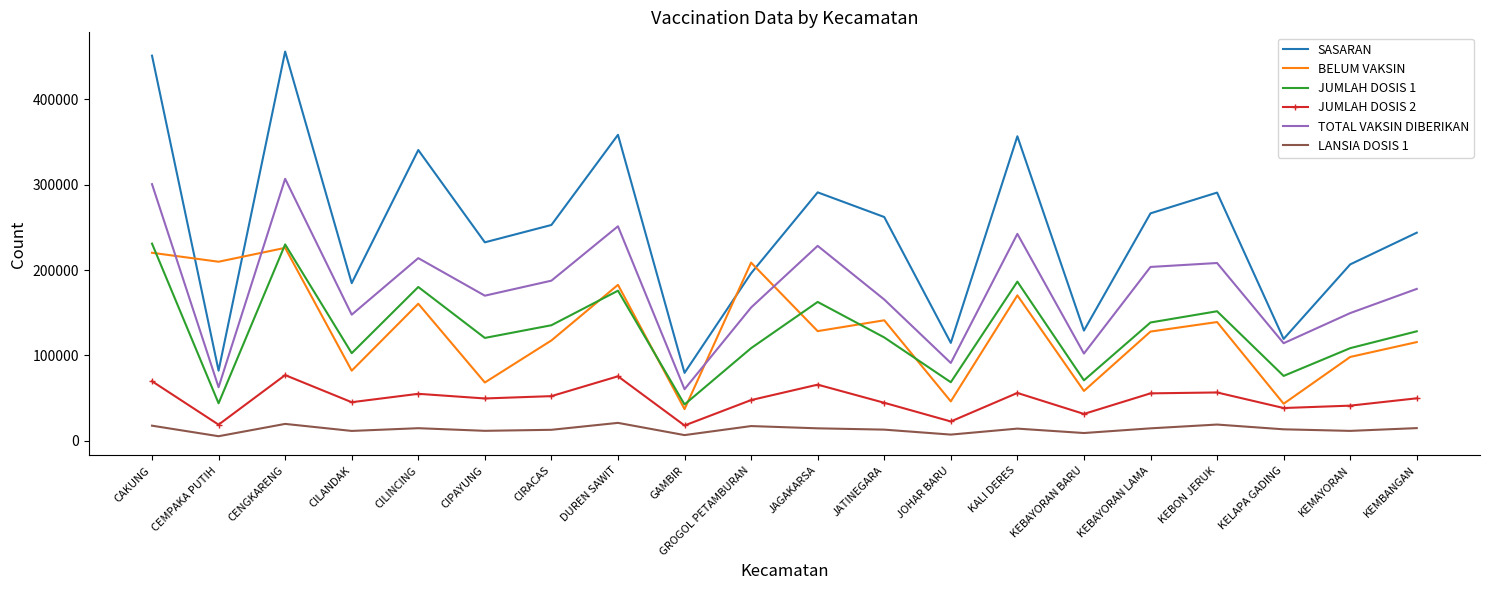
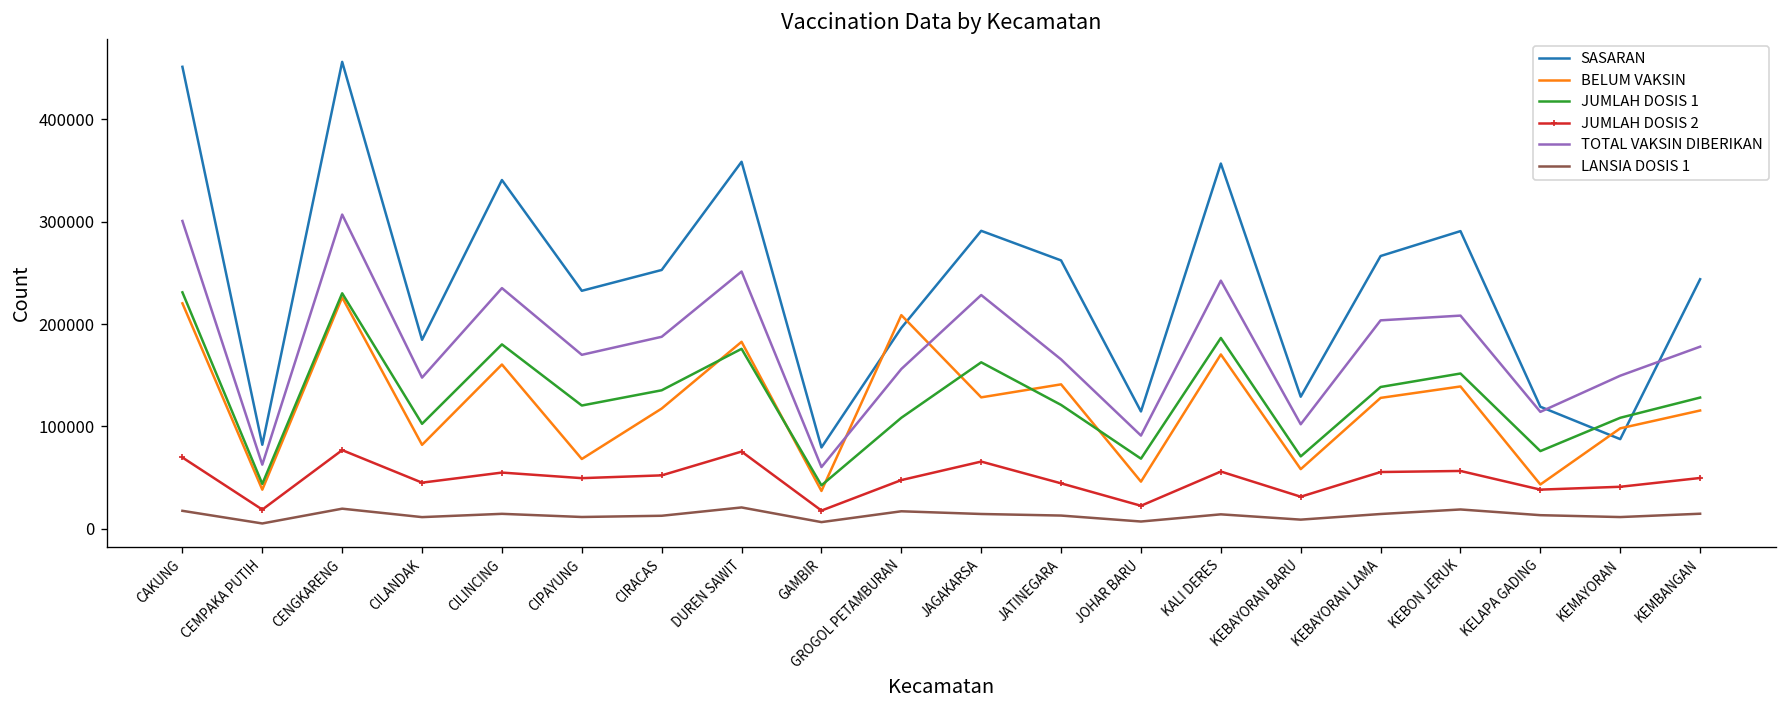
  {
    "SASARAN": {
      "CAKUNG": 450000,
      "CEMPAKA PUTIH": 80000,
      "CENGKARENG": 460000,
      "CILANDAK": 180000,
      "CILINCING": 340000,
      "CIPAYUNG": 230000,
      "CIRACAS": 250000,
      "DUREN SAWIT": 360000,
      "GAMBIR": 80000,
      "GROGOL PETAMBURAN": 200000,
      "JAGAKARSA": 290000,
      "JATINEGARA": 260000,
      "JOHAR BARU": 110000,
      "KALI DERES": 360000,
      "KEBAYORAN BARU": 130000,
      "KEBAYORAN LAMA": 270000,
      "KEBON JERUK": 290000,
      "KELAPA GADING": 120000,
-     "KEMAYORAN": 210000,
+     "KEMAYORAN": 90000,
      "KEMBANGAN": 240000
    },
    "BELUM VAKSIN": {
      "CAKUNG": 220000,
-     "CEMPAKA PUTIH": 210000,
+     "CEMPAKA PUTIH": 40000,
      "CENGKARENG": 230000,
      "CILANDAK": 80000,
      "CILINCING": 160000,
      "CIPAYUNG": 70000,
      "CIRACAS": 120000,
      "DUREN SAWIT": 180000,
      "GAMBIR": 40000,
      "GROGOL PETAMBURAN": 210000,
      "JAGAKARSA": 130000,
      "JATINEGARA": 140000,
      "JOHAR BARU": 50000,
      "KALI DERES": 170000,
      "KEBAYORAN BARU": 60000,
      "KEBAYORAN LAMA": 130000,
      "KEBON JERUK": 140000,
      "KELAPA GADING": 40000,
      "KEMAYORAN": 100000,
      "KEMBANGAN": 120000
    },
    "JUMLAH DOSIS 1": {
      "CAKUNG": 230000,
      "CEMPAKA PUTIH": 40000,
      "CENGKARENG": 230000,
      "CILANDAK": 100000,
      "CILINCING": 180000,
      "CIPAYUNG": 120000,
      "CIRACAS": 140000,
      "DUREN SAWIT": 180000,
      "GAMBIR": 40000,
      "GROGOL PETAMBURAN": 110000,
      "JAGAKARSA": 160000,
      "JATINEGARA": 120000,
      "JOHAR BARU": 70000,
      "KALI DERES": 190000,
      "KEBAYORAN BARU": 70000,
      "KEBAYORAN LAMA": 140000,
      "KEBON JERUK": 150000,
      "KELAPA GADING": 80000,
      "KEMAYORAN": 110000,
      "KEMBANGAN": 130000
    },
    "JUMLAH DOSIS 2": {
      "CAKUNG": 70000,
      "CEMPAKA PUTIH": 20000,
      "CENGKARENG": 80000,
      "CILANDAK": 50000,
      "CILINCING": 50000,
      "CIPAYUNG": 50000,
      "CIRACAS": 50000,
      "DUREN SAWIT": 80000,
      "GAMBIR": 20000,
      "GROGOL PETAMBURAN": 50000,
      "JAGAKARSA": 70000,
      "JATINEGARA": 40000,
      "JOHAR BARU": 20000,
      "KALI DERES": 60000,
      "KEBAYORAN BARU": 30000,
      "KEBAYORAN LAMA": 60000,
      "KEBON JERUK": 60000,
      "KELAPA GADING": 40000,
      "KEMAYORAN": 40000,
      "KEMBANGAN": 50000
    },
    "TOTAL VAKSIN DIBERIKAN": {
      "CAKUNG": 300000,
      "CEMPAKA PUTIH": 60000,
      "CENGKARENG": 310000,
      "CILANDAK": 150000,
-     "CILINCING": 210000,
+     "CILINCING": 240000,
      "CIPAYUNG": 170000,
      "CIRACAS": 190000,
      "DUREN SAWIT": 250000,
      "GAMBIR": 60000,
      "GROGOL PETAMBURAN": 160000,
      "JAGAKARSA": 230000,
      "JATINEGARA": 170000,
      "JOHAR BARU": 90000,
      "KALI DERES": 240000,
      "KEBAYORAN BARU": 100000,
      "KEBAYORAN LAMA": 200000,
      "KEBON JERUK": 210000,
      "KELAPA GADING": 110000,
      "KEMAYORAN": 150000,
      "KEMBANGAN": 180000
    },
    "LANSIA DOSIS 1": {
      "CAKUNG": 20000,
      "CEMPAKA PUTIH": 10000,
      "CENGKARENG": 20000,
      "CILANDAK": 10000,
      "CILINCING": 10000,
      "CIPAYUNG": 10000,
      "CIRACAS": 10000,
      "DUREN SAWIT": 20000,
      "GAMBIR": 10000,
      "GROGOL PETAMBURAN": 20000,
      "JAGAKARSA": 10000,
      "JATINEGARA": 10000,
      "JOHAR BARU": 10000,
      "KALI DERES": 10000,
      "KEBAYORAN BARU": 10000,
      "KEBAYORAN LAMA": 10000,
      "KEBON JERUK": 20000,
      "KELAPA GADING": 10000,
      "KEMAYORAN": 10000,
      "KEMBANGAN": 10000
    }
  }
